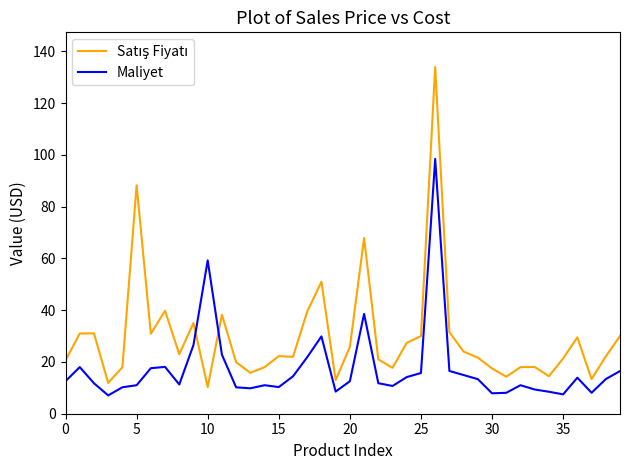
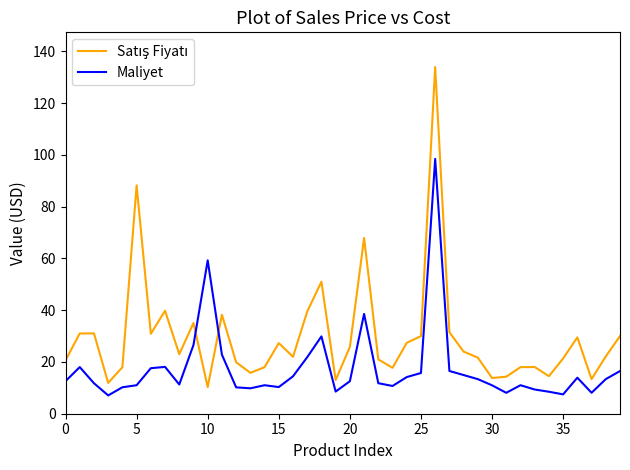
  {
    "Satış Fiyatı": {
      "0": 21,
      "5": 88,
      "10": 10,
-     "15": 22,
+     "15": 27,
      "20": 26,
      "25": 30,
-     "30": 18,
+     "30": 14,
      "35": 21
    },
    "Maliyet": {
      "0": 13,
      "5": 11,
      "10": 59,
      "15": 10,
      "20": 13,
      "25": 16,
-     "30": 8,
+     "30": 11,
      "35": 7
    }
  }
